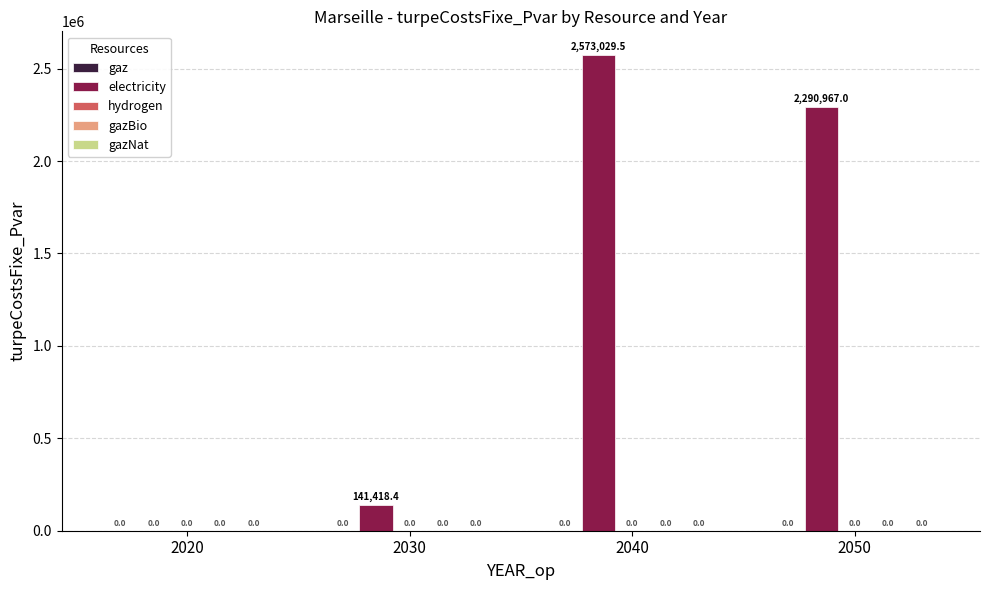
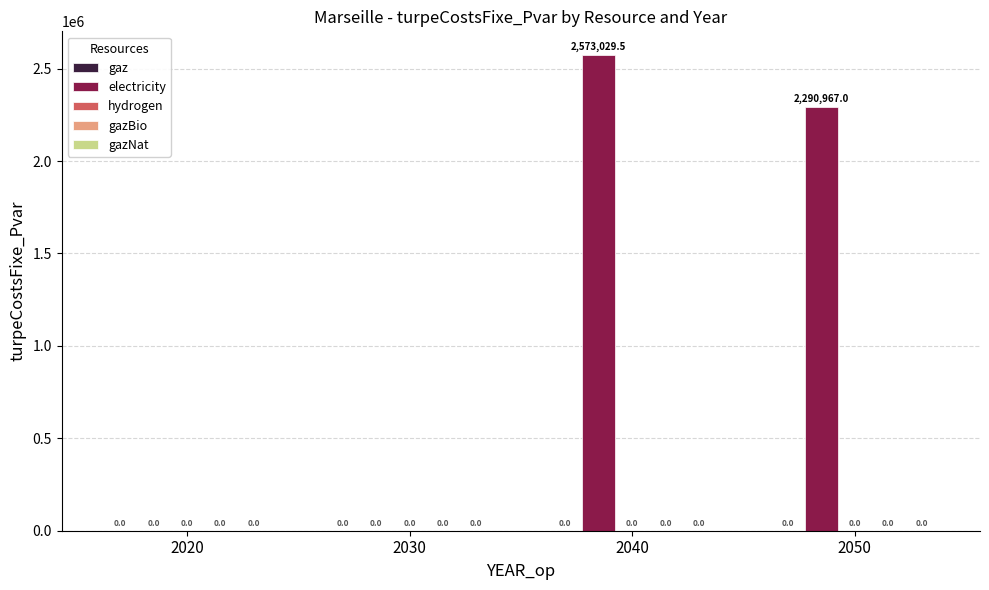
  {
    "gaz": {
      "2020": "0.0",
      "2030": "0.0",
      "2040": "0.0",
      "2050": "0.0"
    },
    "electricity": {
      "2020": "0.0",
-     "2030": "141,418.4",
+     "2030": "0.0",
      "2040": "2,573,029.5",
      "2050": "2,290,967.0"
    },
    "hydrogen": {
      "2020": "0.0",
      "2030": "0.0",
      "2040": "0.0",
      "2050": "0.0"
    },
    "gazBio": {
      "2020": "0.0",
      "2030": "0.0",
      "2040": "0.0",
      "2050": "0.0"
    },
    "gazNat": {
      "2020": "0.0",
      "2030": "0.0",
      "2040": "0.0",
      "2050": "0.0"
    }
  }
